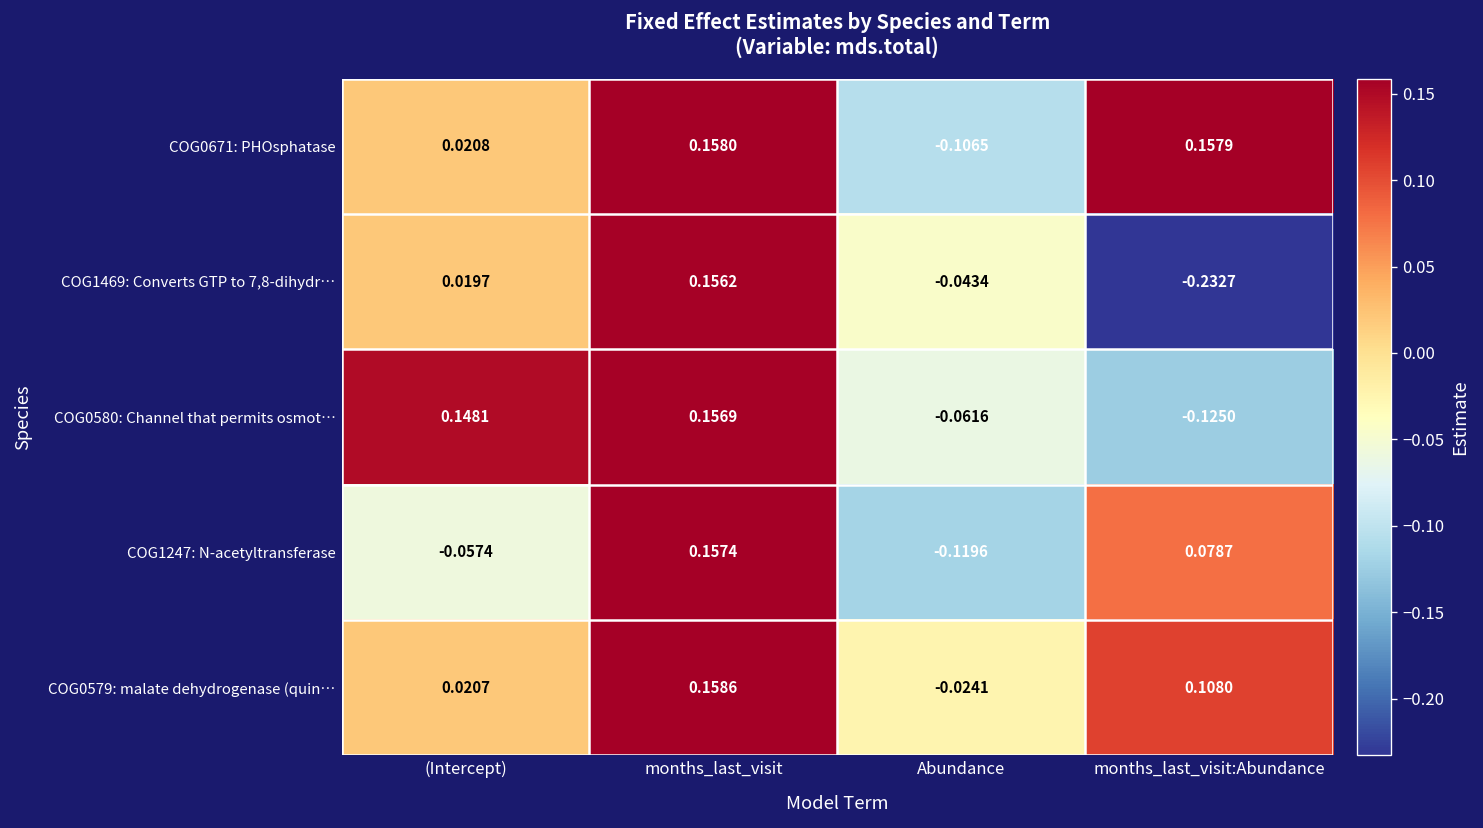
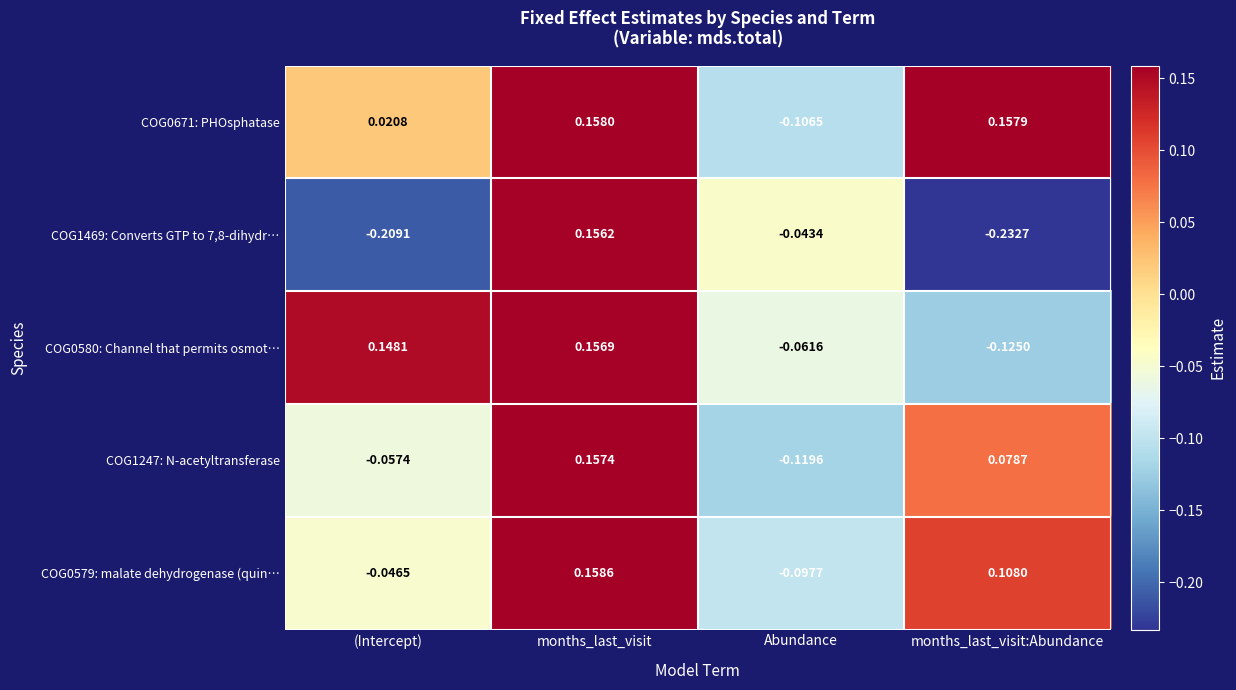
  {
    "COG0671: PHOsphatase": {
      "(Intercept)": 0.0208,
      "months_last_visit": 0.1580,
      "Abundance": -0.1065,
      "months_last_visit:Abundance": 0.1579
    },
    "COG1469: Converts GTP to 7,8-dihydr…": {
-     "(Intercept)": 0.0197,
+     "(Intercept)": -0.2091,
      "months_last_visit": 0.1562,
      "Abundance": -0.0434,
      "months_last_visit:Abundance": -0.2327
    },
    "COG0580: Channel that permits osmot…": {
      "(Intercept)": 0.1481,
      "months_last_visit": 0.1569,
      "Abundance": -0.0616,
      "months_last_visit:Abundance": -0.1250
    },
    "COG1247: N-acetyltransferase": {
      "(Intercept)": -0.0574,
      "months_last_visit": 0.1574,
      "Abundance": -0.1196,
      "months_last_visit:Abundance": 0.0787
    },
    "COG0579: malate dehydrogenase (quin…": {
-     "(Intercept)": 0.0207,
+     "(Intercept)": -0.0465,
      "months_last_visit": 0.1586,
-     "Abundance": -0.0241,
+     "Abundance": -0.0977,
      "months_last_visit:Abundance": 0.1080
    }
  }
